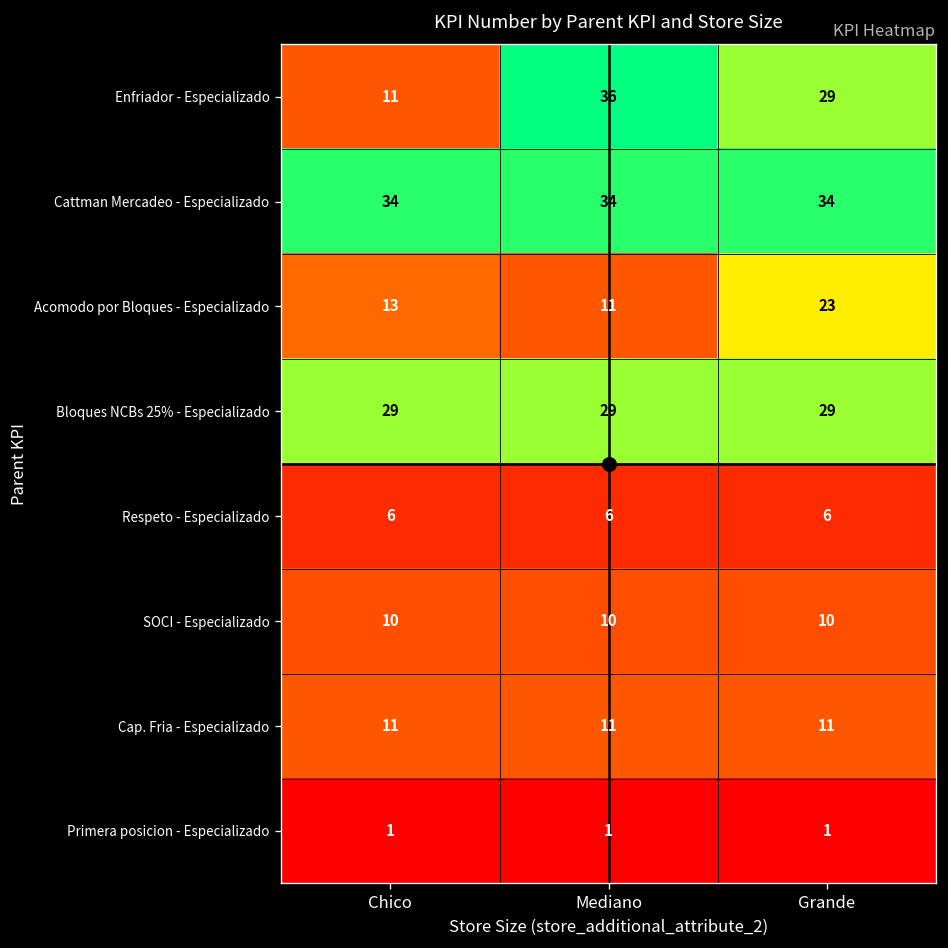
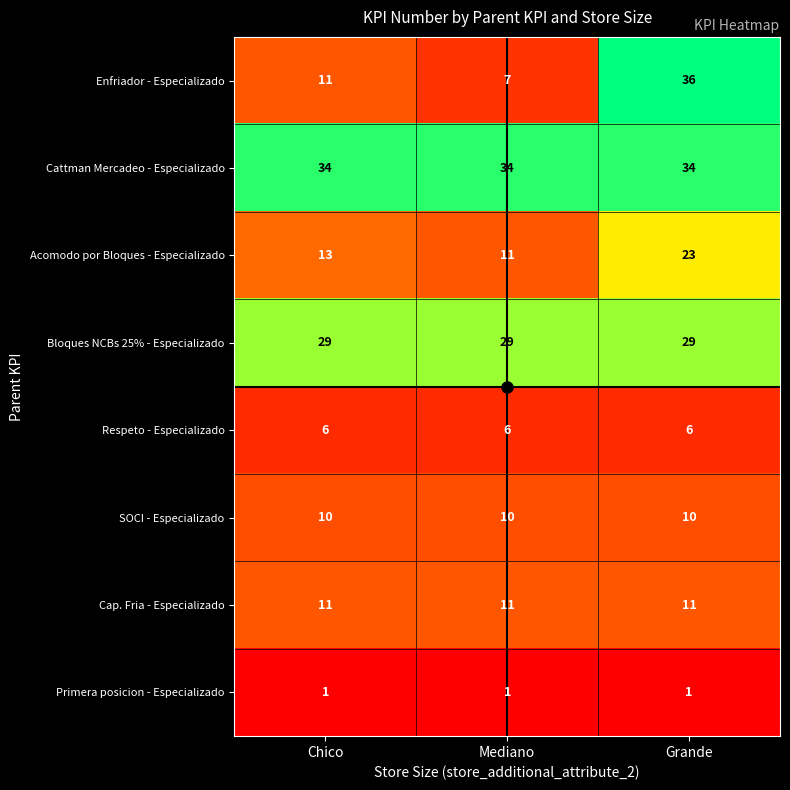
  {
    "Enfriador - Especializado": {
      "Chico": 11,
-     "Mediano": 36,
-     "Grande": 29
+     "Mediano": 7,
+     "Grande": 36
    },
    "Cattman Mercadeo - Especializado": {
      "Chico": 34,
      "Mediano": 34,
      "Grande": 34
    },
    "Acomodo por Bloques - Especializado": {
      "Chico": 13,
      "Mediano": 11,
      "Grande": 23
    },
    "Bloques NCBs 25% - Especializado": {
      "Chico": 29,
      "Mediano": 29,
      "Grande": 29
    },
    "Respeto - Especializado": {
      "Chico": 6,
      "Mediano": 6,
      "Grande": 6
    },
    "SOCI - Especializado": {
      "Chico": 10,
      "Mediano": 10,
      "Grande": 10
    },
    "Cap. Fria - Especializado": {
      "Chico": 11,
      "Mediano": 11,
      "Grande": 11
    },
    "Primera posicion - Especializado": {
      "Chico": 1,
      "Mediano": 1,
      "Grande": 1
    }
  }
